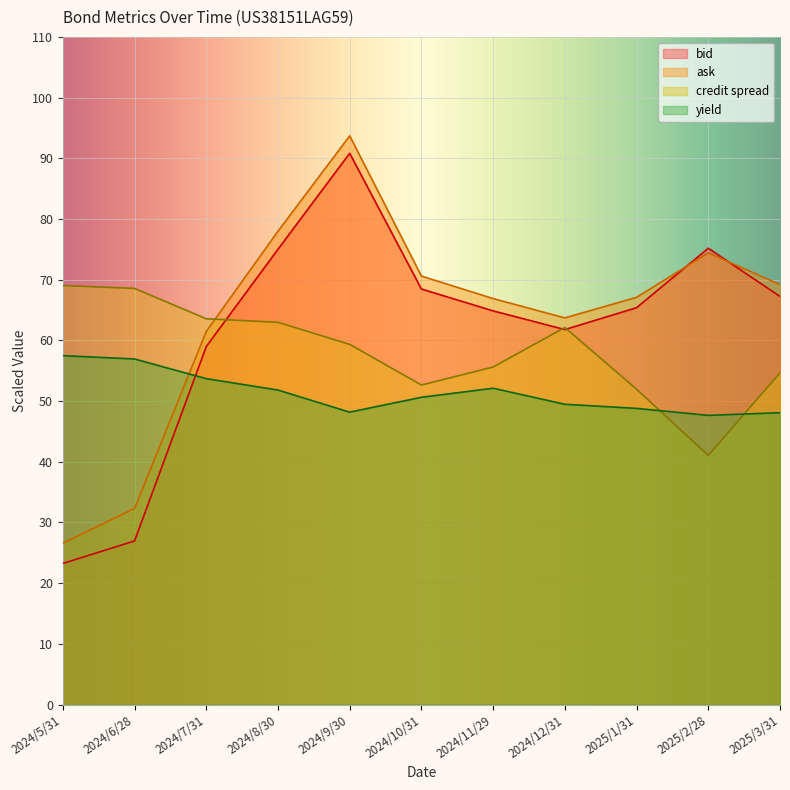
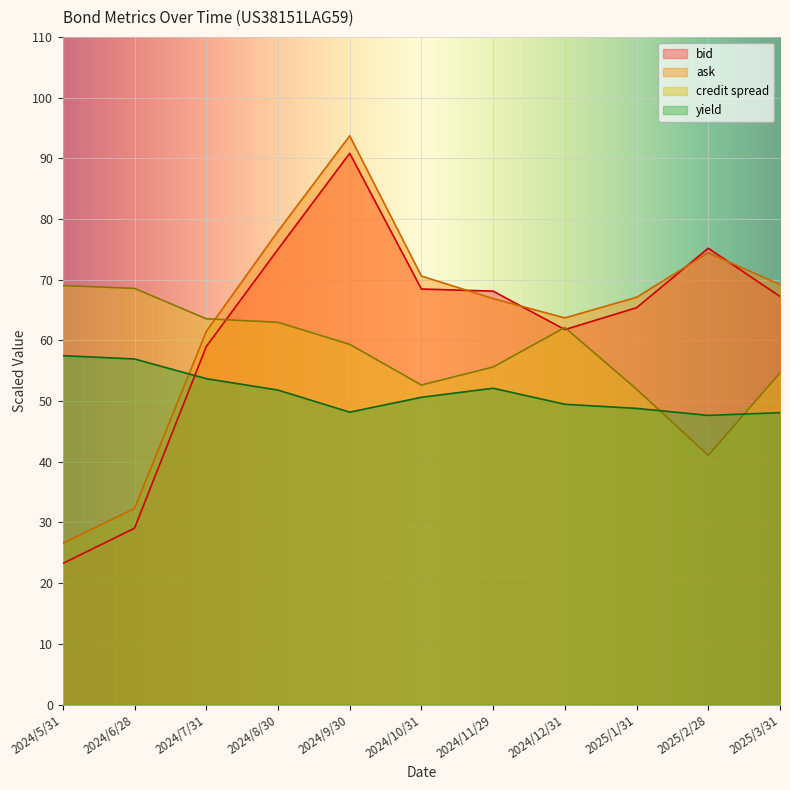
  {
    "bid": {
      "2024/5/31": 23,
-     "2024/6/28": 27,
+     "2024/6/28": 29,
      "2024/7/31": 59,
      "2024/8/30": 75,
      "2024/9/30": 91,
      "2024/10/31": 68,
-     "2024/11/29": 65,
+     "2024/11/29": 68,
      "2025/1/31": 65,
      "2025/2/28": 75,
      "2025/3/31": 67
    },
    "yield": {
      "2024/5/31": 57,
      "2024/6/28": 57,
      "2024/7/31": 54,
      "2024/8/30": 52,
      "2024/9/30": 48,
      "2024/10/31": 51,
      "2024/11/29": 52,
      "2024/12/31": 49,
      "2025/1/31": 49,
      "2025/2/28": 48,
      "2025/3/31": 48
    }
  }
